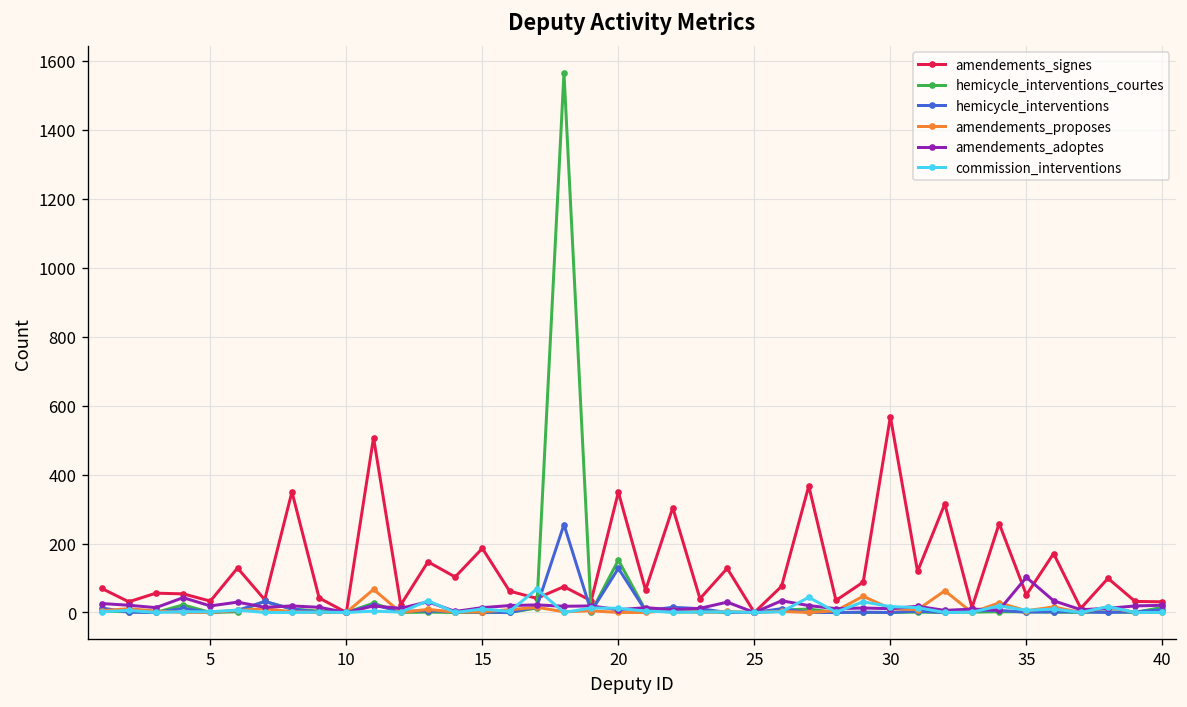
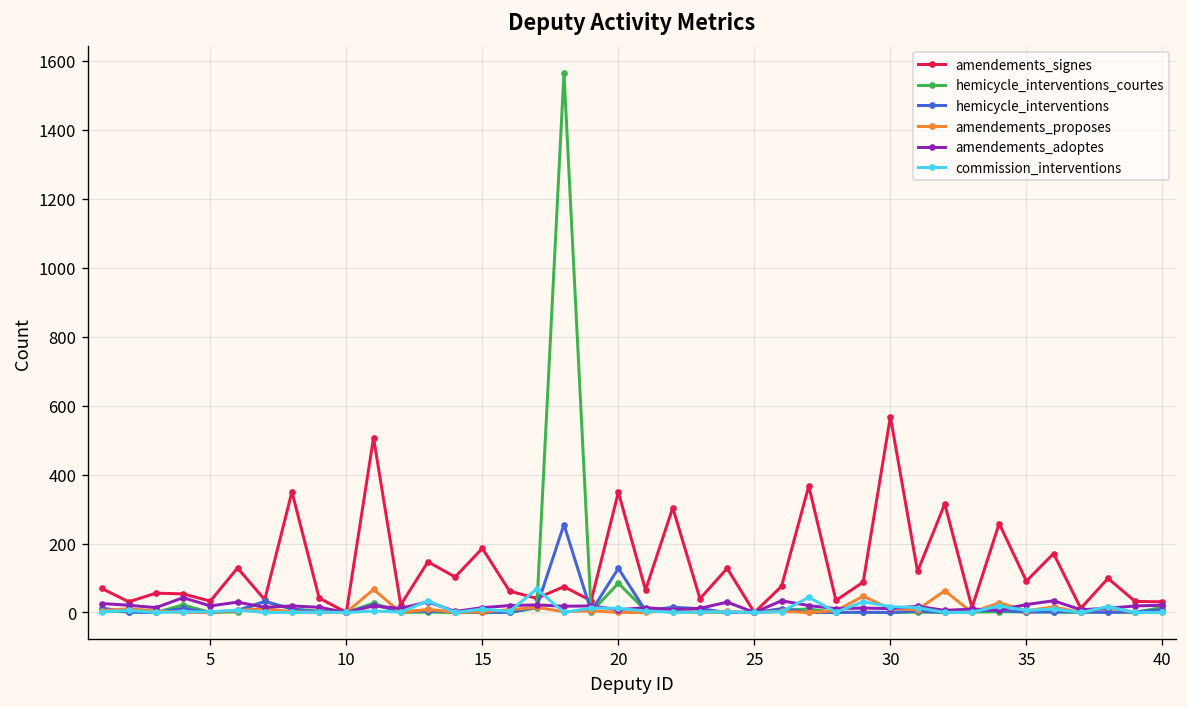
  {
    "amendements_signes": {
      "5": 30,
      "15": 190,
      "20": 350,
      "30": 570,
-     "35": 50,
+     "35": 90,
      "40": 30
    },
    "hemicycle_interventions_courtes": {
-     "20": 150
+     "20": 90
    },
    "hemicycle_interventions": {
      "20": 130
    },
    "amendements_adoptes": {
      "5": 20,
-     "35": 100
+     "35": 20
    }
  }
